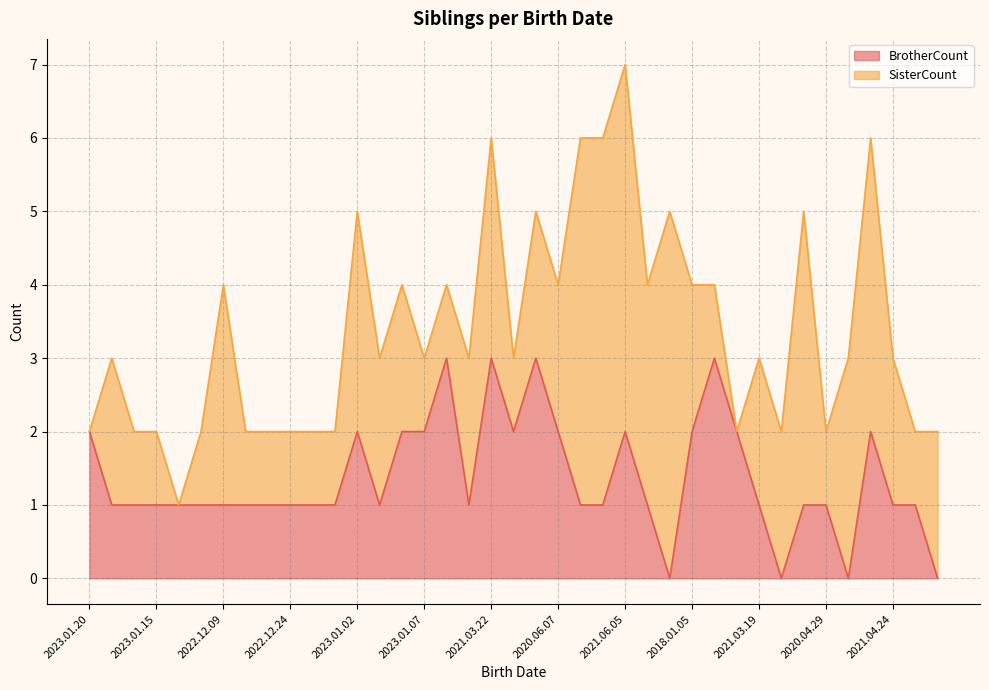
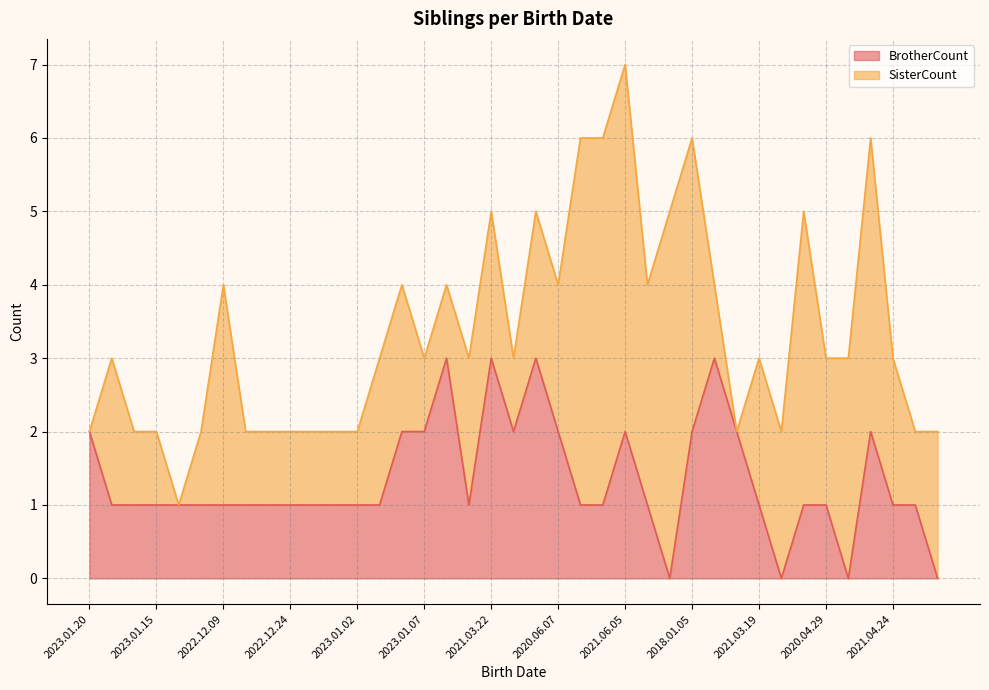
  {
    "BrotherCount": {
      "2022.12.09": 1,
-     "2023.01.02": 2,
+     "2023.01.02": 1,
      "2021.03.22": 3,
      "2020.06.07": 2,
      "2018.01.05": 2,
      "2021.03.19": 1,
      "2020.04.29": 1
    },
    "SisterCount": {
      "2022.12.09": 3,
-     "2023.01.02": 3,
-     "2021.03.22": 3,
+     "2023.01.02": 1,
+     "2021.03.22": 2,
      "2020.06.07": 2,
-     "2018.01.05": 2,
+     "2018.01.05": 4,
      "2021.03.19": 2,
-     "2020.04.29": 1
+     "2020.04.29": 2
    }
  }
